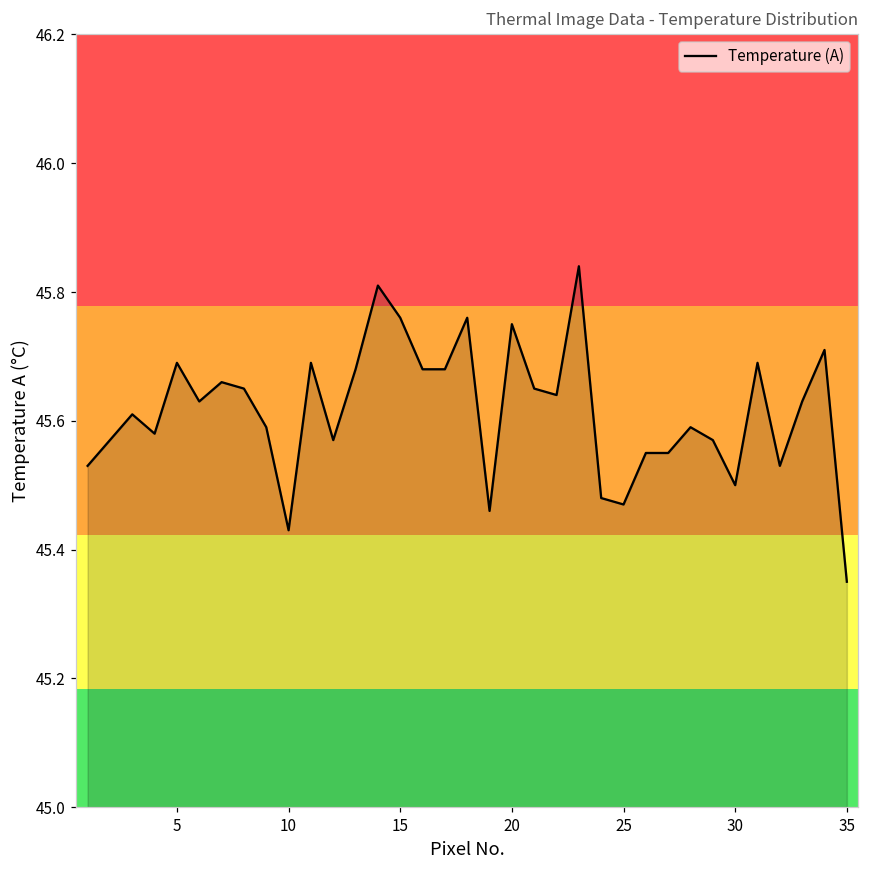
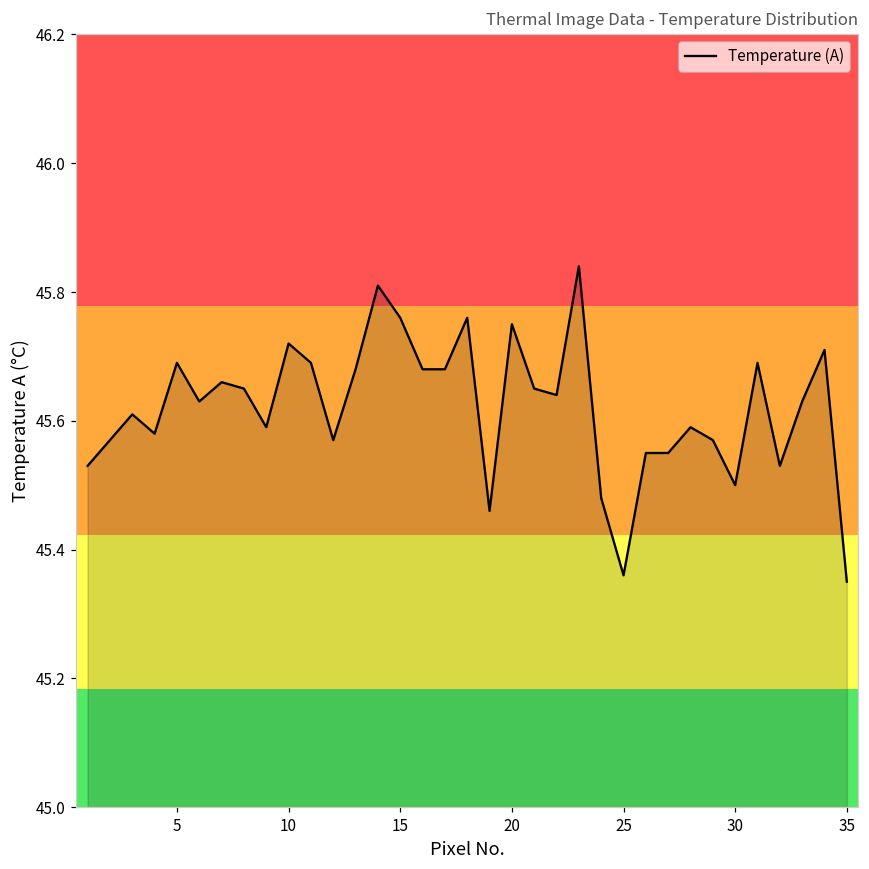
  {
    "5": 45.69,
-   "10": 45.43,
+   "10": 45.72,
    "15": 45.76,
    "20": 45.75,
-   "25": 45.47,
+   "25": 45.36,
    "30": 45.50,
    "35": 45.35
  }
